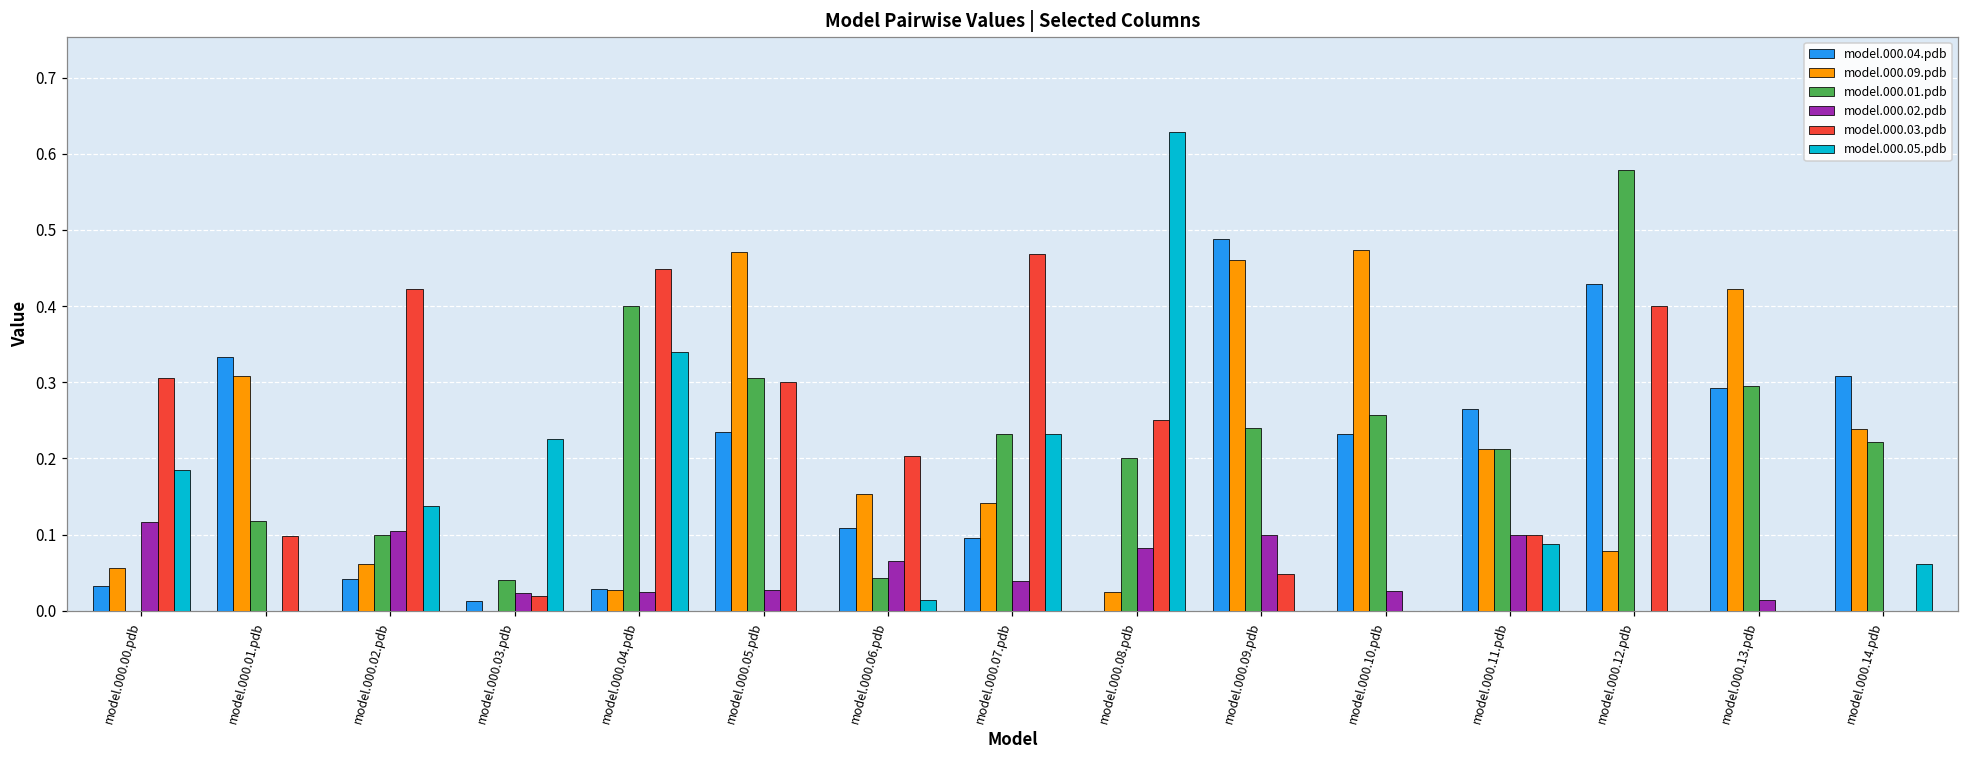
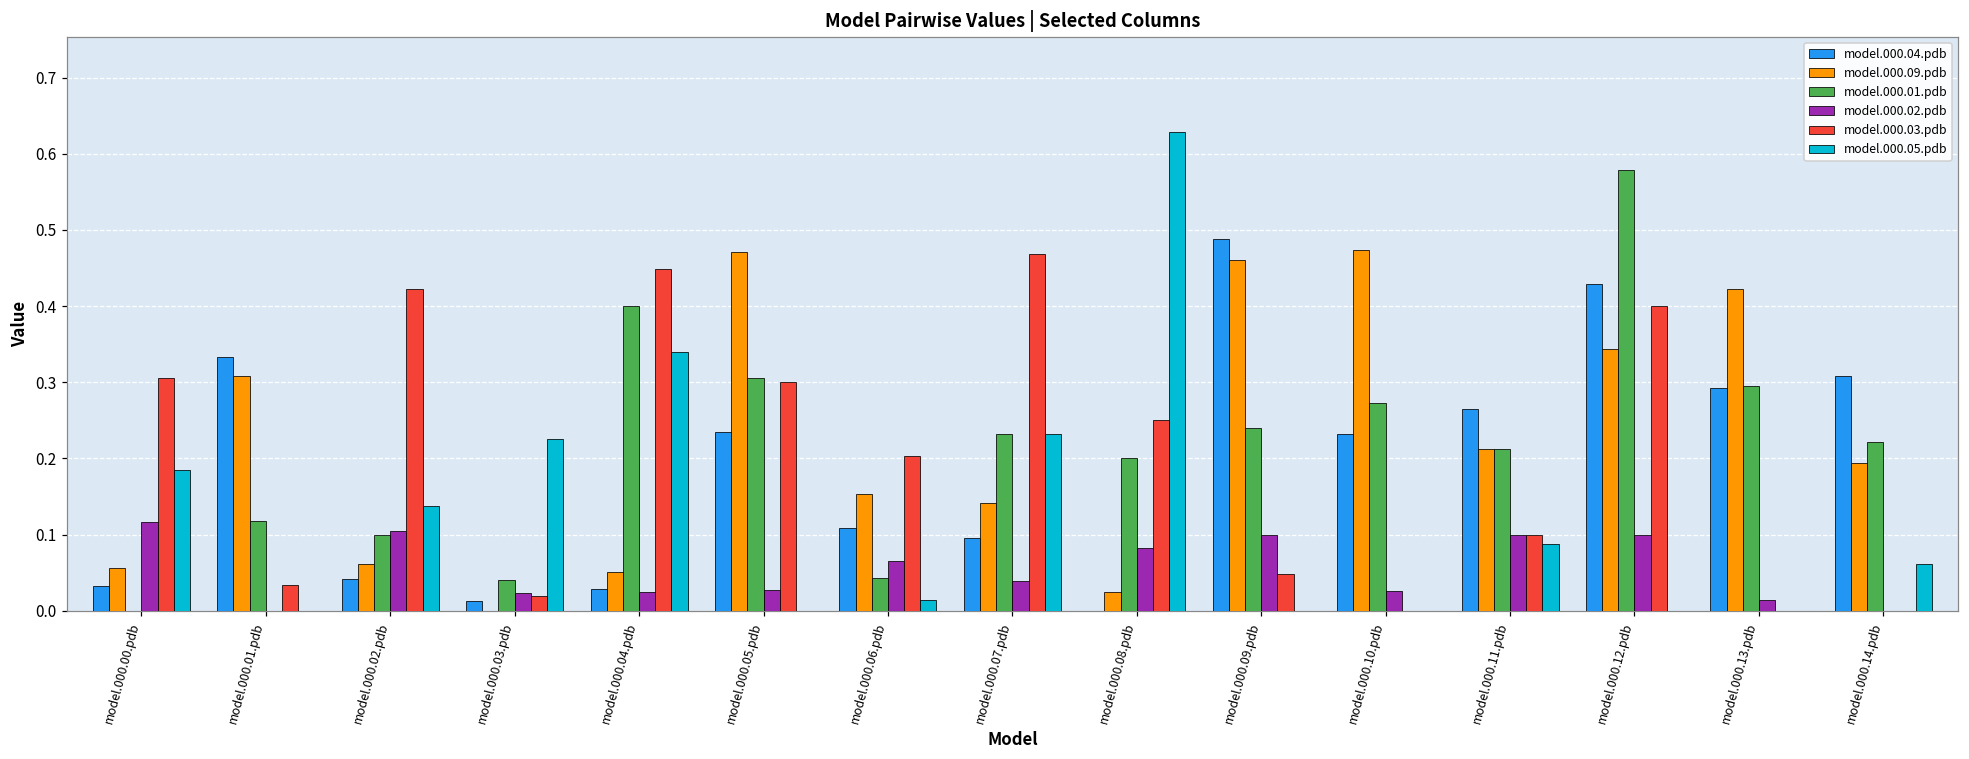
  {
    "model.000.09.pdb": {
      "model.000.00.pdb": 0.06,
      "model.000.01.pdb": 0.31,
      "model.000.02.pdb": 0.06,
      "model.000.03.pdb": 0.00,
-     "model.000.04.pdb": 0.03,
+     "model.000.04.pdb": 0.05,
      "model.000.05.pdb": 0.47,
      "model.000.06.pdb": 0.15,
      "model.000.07.pdb": 0.14,
      "model.000.08.pdb": 0.03,
      "model.000.09.pdb": 0.46,
      "model.000.10.pdb": 0.47,
      "model.000.11.pdb": 0.21,
-     "model.000.12.pdb": 0.08,
+     "model.000.12.pdb": 0.34,
      "model.000.13.pdb": 0.42,
-     "model.000.14.pdb": 0.24
+     "model.000.14.pdb": 0.19
    },
    "model.000.01.pdb": {
      "model.000.00.pdb": 0.00,
      "model.000.01.pdb": 0.12,
      "model.000.02.pdb": 0.10,
      "model.000.03.pdb": 0.04,
      "model.000.04.pdb": 0.40,
      "model.000.05.pdb": 0.31,
      "model.000.06.pdb": 0.04,
      "model.000.07.pdb": 0.23,
      "model.000.08.pdb": 0.20,
      "model.000.09.pdb": 0.24,
-     "model.000.10.pdb": 0.26,
+     "model.000.10.pdb": 0.27,
      "model.000.11.pdb": 0.21,
      "model.000.12.pdb": 0.58,
      "model.000.13.pdb": 0.30,
      "model.000.14.pdb": 0.22
    },
    "model.000.02.pdb": {
      "model.000.00.pdb": 0.12,
      "model.000.01.pdb": 0.0,
      "model.000.02.pdb": 0.11,
      "model.000.03.pdb": 0.02,
      "model.000.04.pdb": 0.03,
      "model.000.05.pdb": 0.03,
      "model.000.06.pdb": 0.07,
      "model.000.07.pdb": 0.04,
      "model.000.08.pdb": 0.08,
      "model.000.09.pdb": 0.1,
      "model.000.10.pdb": 0.03,
      "model.000.11.pdb": 0.1,
-     "model.000.12.pdb": 0.0,
+     "model.000.12.pdb": 0.1,
      "model.000.13.pdb": 0.01,
      "model.000.14.pdb": 0.0
    },
    "model.000.03.pdb": {
      "model.000.00.pdb": 0.31,
-     "model.000.01.pdb": 0.10,
+     "model.000.01.pdb": 0.03,
      "model.000.02.pdb": 0.42,
      "model.000.03.pdb": 0.02,
      "model.000.04.pdb": 0.45,
      "model.000.05.pdb": 0.30,
      "model.000.06.pdb": 0.20,
      "model.000.07.pdb": 0.47,
      "model.000.08.pdb": 0.25,
      "model.000.09.pdb": 0.05,
      "model.000.10.pdb": 0.00,
      "model.000.11.pdb": 0.10,
      "model.000.12.pdb": 0.40,
      "model.000.13.pdb": 0.00,
      "model.000.14.pdb": 0.00
    }
  }
